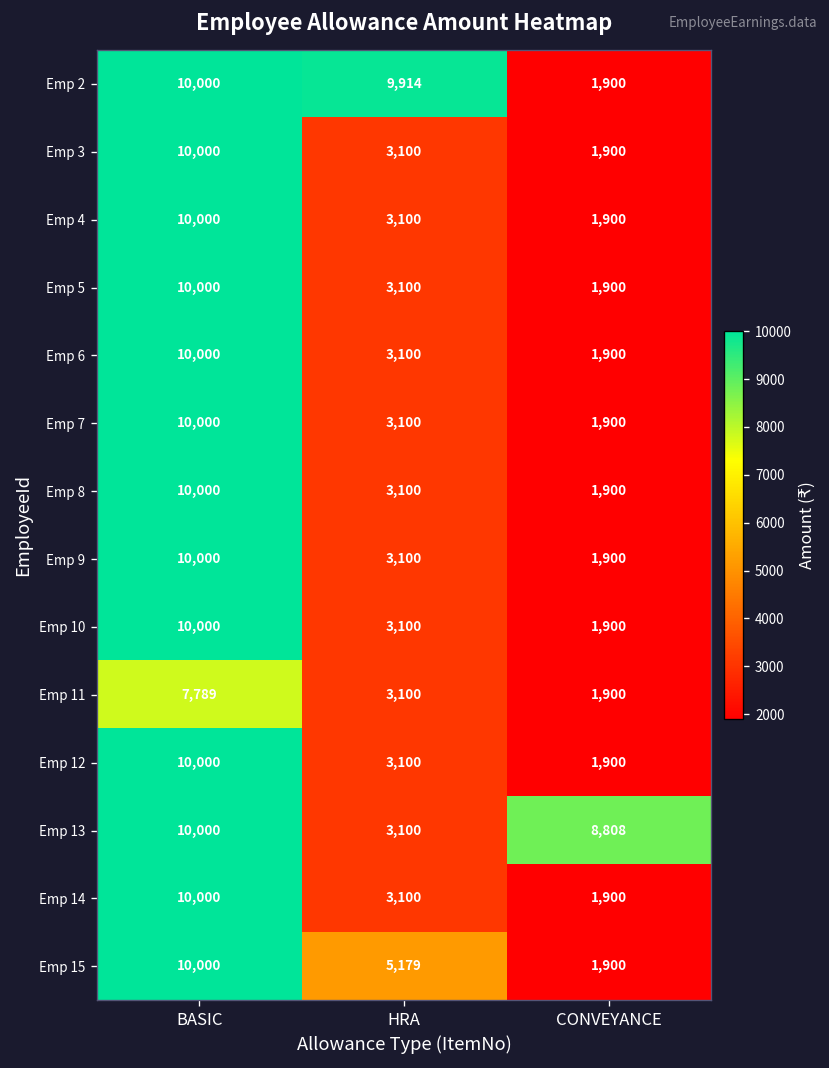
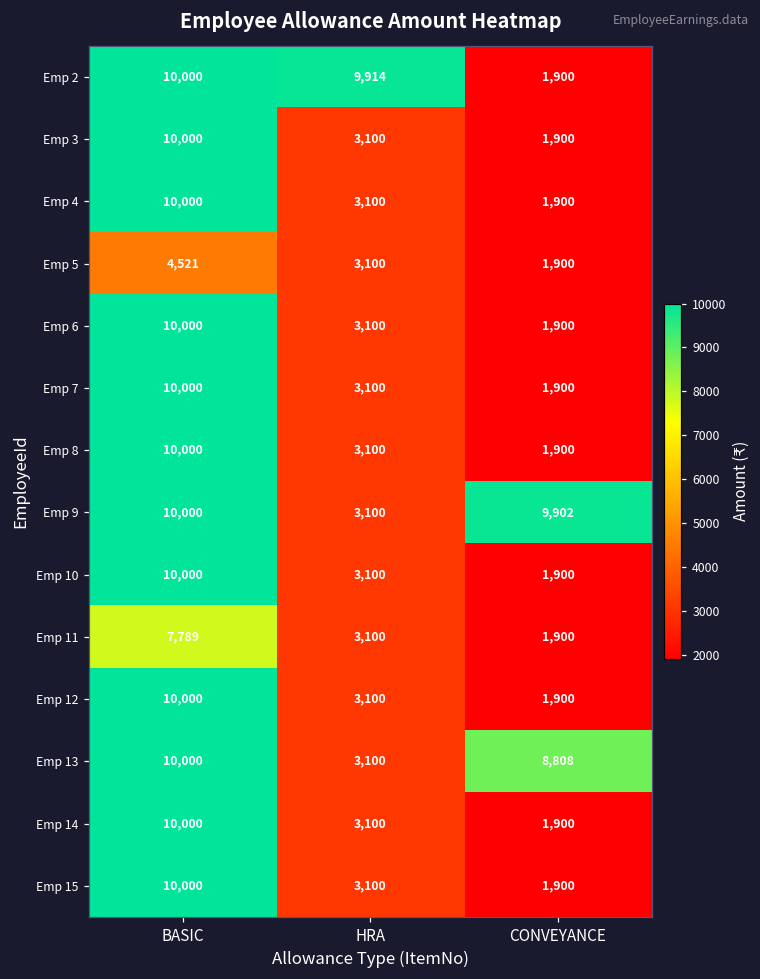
  {
    "Emp 2": {
      "BASIC": "10,000",
      "HRA": "9,914",
      "CONVEYANCE": "1,900"
    },
    "Emp 3": {
      "BASIC": "10,000",
      "HRA": "3,100",
      "CONVEYANCE": "1,900"
    },
    "Emp 4": {
      "BASIC": "10,000",
      "HRA": "3,100",
      "CONVEYANCE": "1,900"
    },
    "Emp 5": {
-     "BASIC": "10,000",
+     "BASIC": "4,521",
      "HRA": "3,100",
      "CONVEYANCE": "1,900"
    },
    "Emp 6": {
      "BASIC": "10,000",
      "HRA": "3,100",
      "CONVEYANCE": "1,900"
    },
    "Emp 7": {
      "BASIC": "10,000",
      "HRA": "3,100",
      "CONVEYANCE": "1,900"
    },
    "Emp 8": {
      "BASIC": "10,000",
      "HRA": "3,100",
      "CONVEYANCE": "1,900"
    },
    "Emp 9": {
      "BASIC": "10,000",
      "HRA": "3,100",
-     "CONVEYANCE": "1,900"
+     "CONVEYANCE": "9,902"
    },
    "Emp 10": {
      "BASIC": "10,000",
      "HRA": "3,100",
      "CONVEYANCE": "1,900"
    },
    "Emp 11": {
      "BASIC": "7,789",
      "HRA": "3,100",
      "CONVEYANCE": "1,900"
    },
    "Emp 12": {
      "BASIC": "10,000",
      "HRA": "3,100",
      "CONVEYANCE": "1,900"
    },
    "Emp 13": {
      "BASIC": "10,000",
      "HRA": "3,100",
      "CONVEYANCE": "8,808"
    },
    "Emp 14": {
      "BASIC": "10,000",
      "HRA": "3,100",
      "CONVEYANCE": "1,900"
    },
    "Emp 15": {
      "BASIC": "10,000",
-     "HRA": "5,179",
+     "HRA": "3,100",
      "CONVEYANCE": "1,900"
    }
  }
